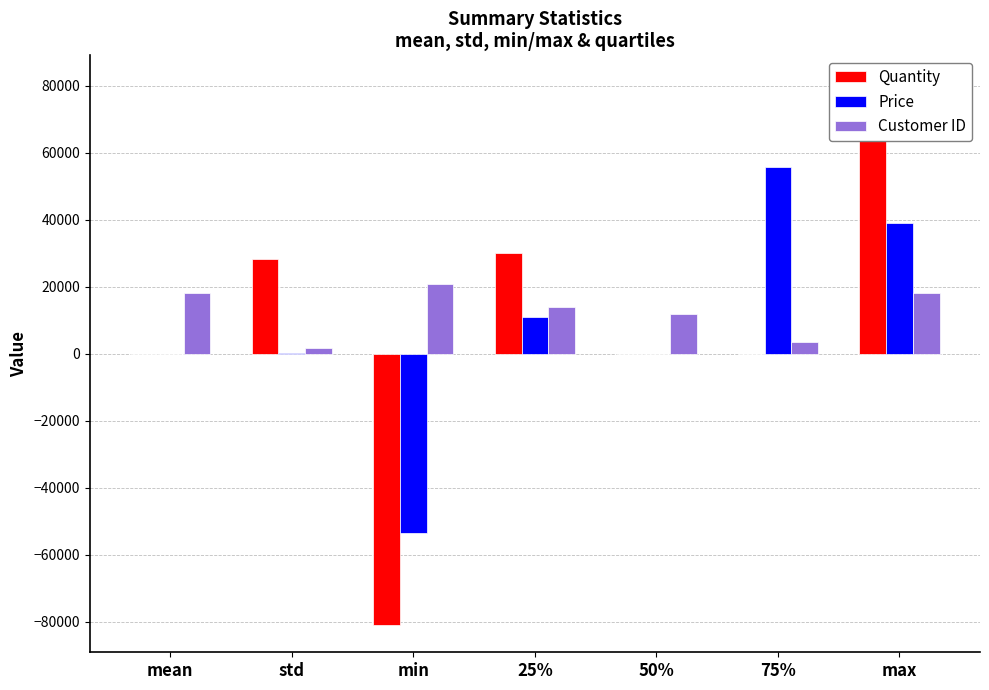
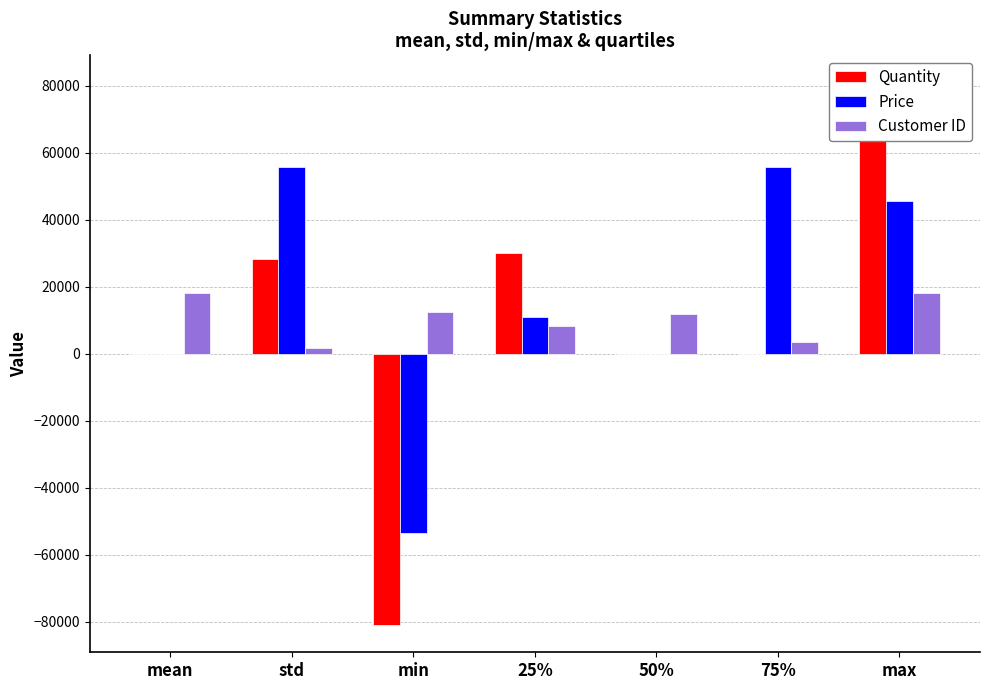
  {
    "Quantity": {
      "std": 28000,
      "min": -81000,
      "25%": 30000
    },
    "Price": {
-     "std": 0,
+     "std": 56000,
      "min": -54000,
      "25%": 11000,
      "75%": 56000,
-     "max": 39000
+     "max": 46000
    },
    "Customer ID": {
      "mean": 18000,
      "std": 2000,
-     "min": 21000,
-     "25%": 14000,
+     "min": 12000,
+     "25%": 8000,
      "50%": 12000,
      "75%": 3000,
      "max": 18000
    }
  }
